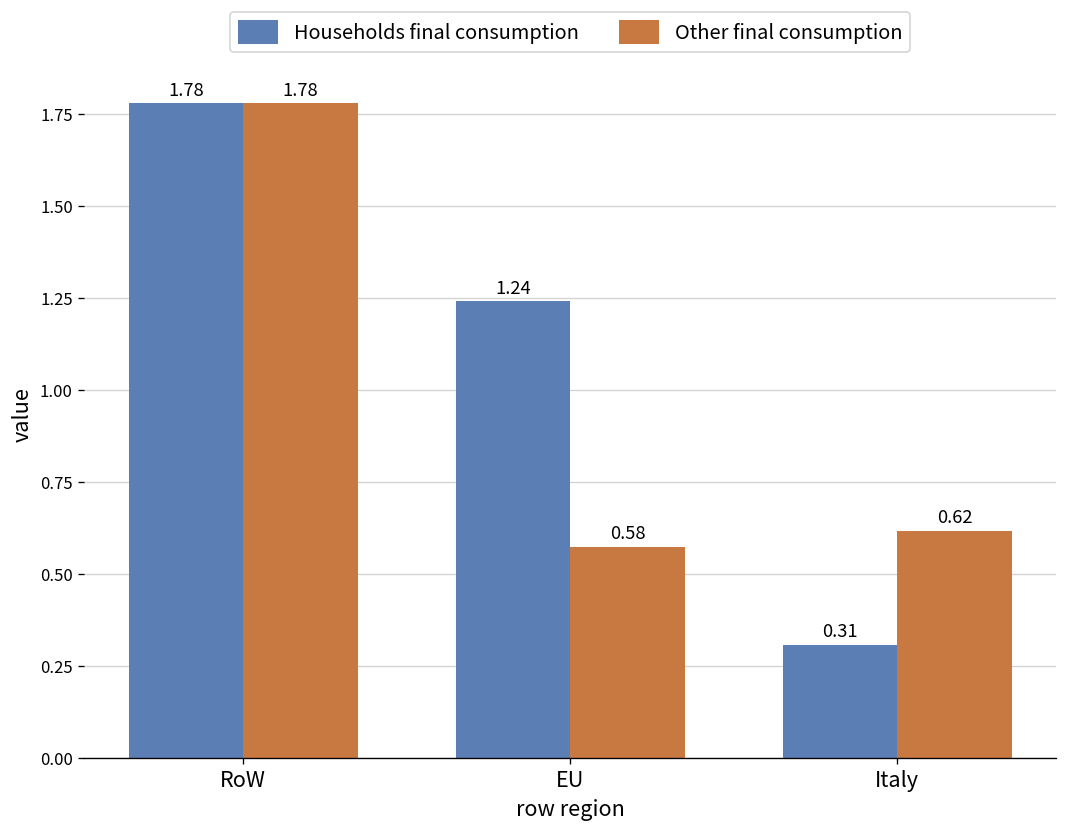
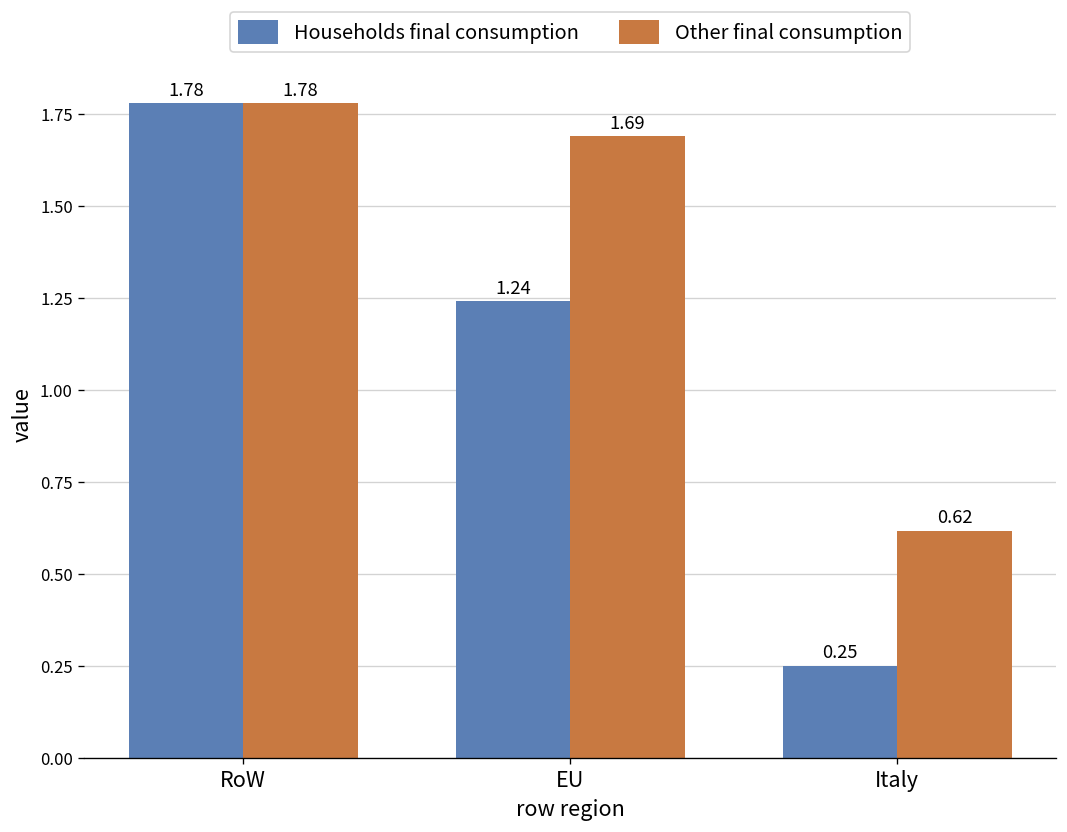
  {
    "Households final consumption": {
      "RoW": 1.78,
      "EU": 1.24,
-     "Italy": 0.31
+     "Italy": 0.25
    },
    "Other final consumption": {
      "RoW": 1.78,
-     "EU": 0.58,
+     "EU": 1.69,
      "Italy": 0.62
    }
  }
